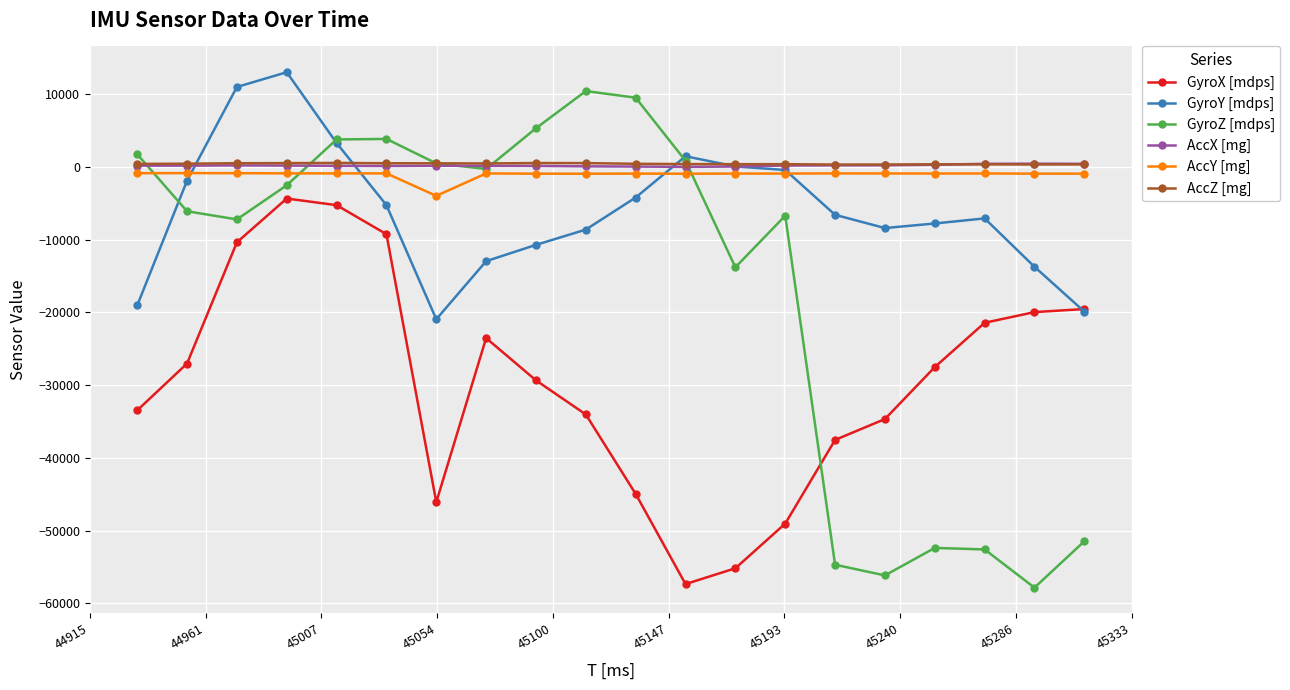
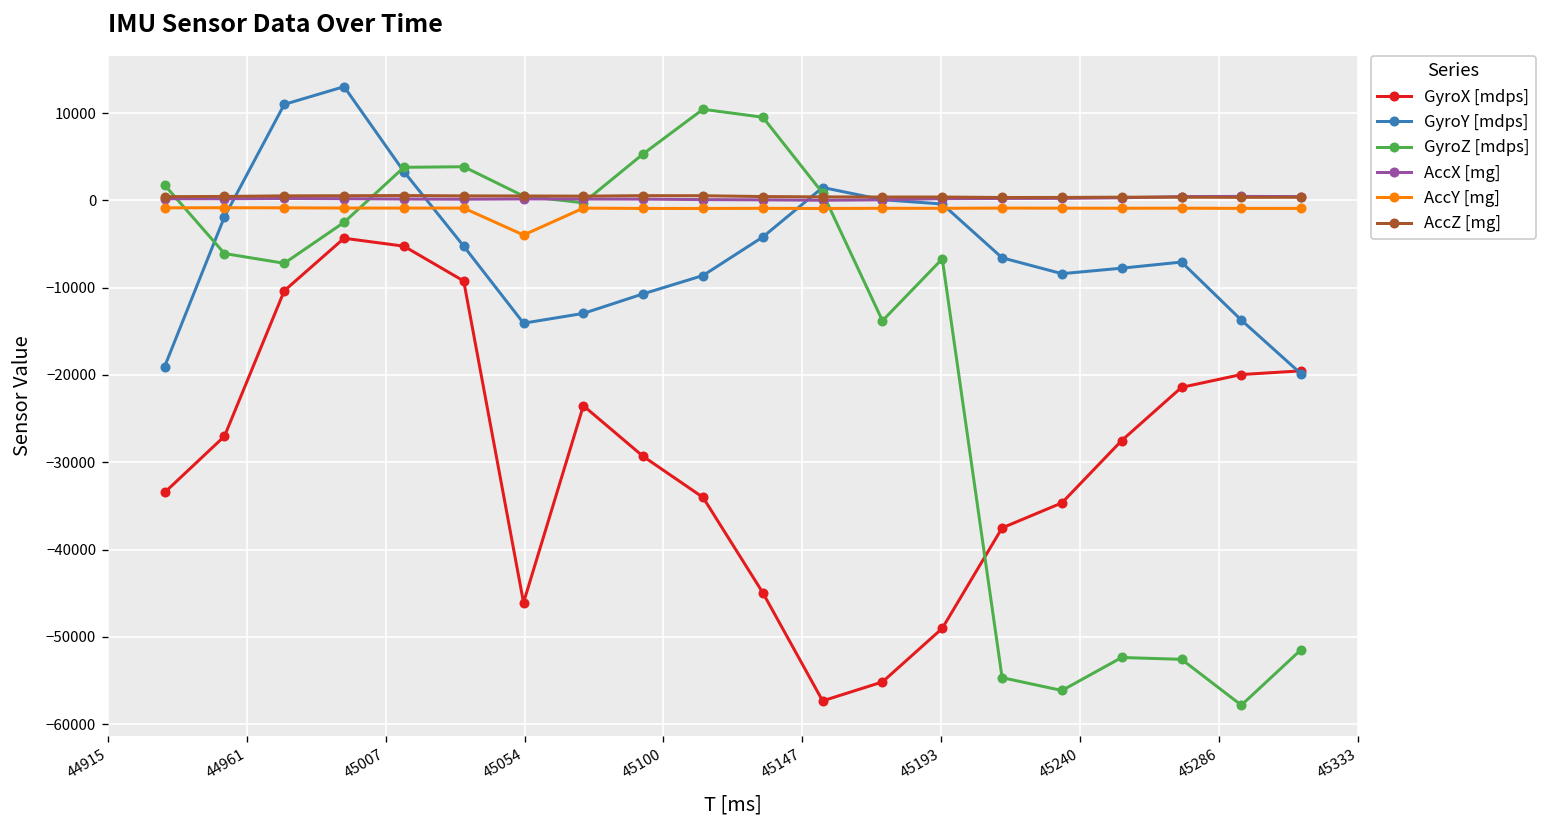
  {
    "GyroX [mdps]": {
      "45054": -46000,
      "45193": -49000
    },
    "GyroY [mdps]": {
-     "45054": -21000,
+     "45054": -14000,
      "45193": 0
    },
    "GyroZ [mdps]": {
      "45193": -7000
    },
    "AccY [mg]": {
      "45054": -4000,
      "45193": -1000
    }
  }
